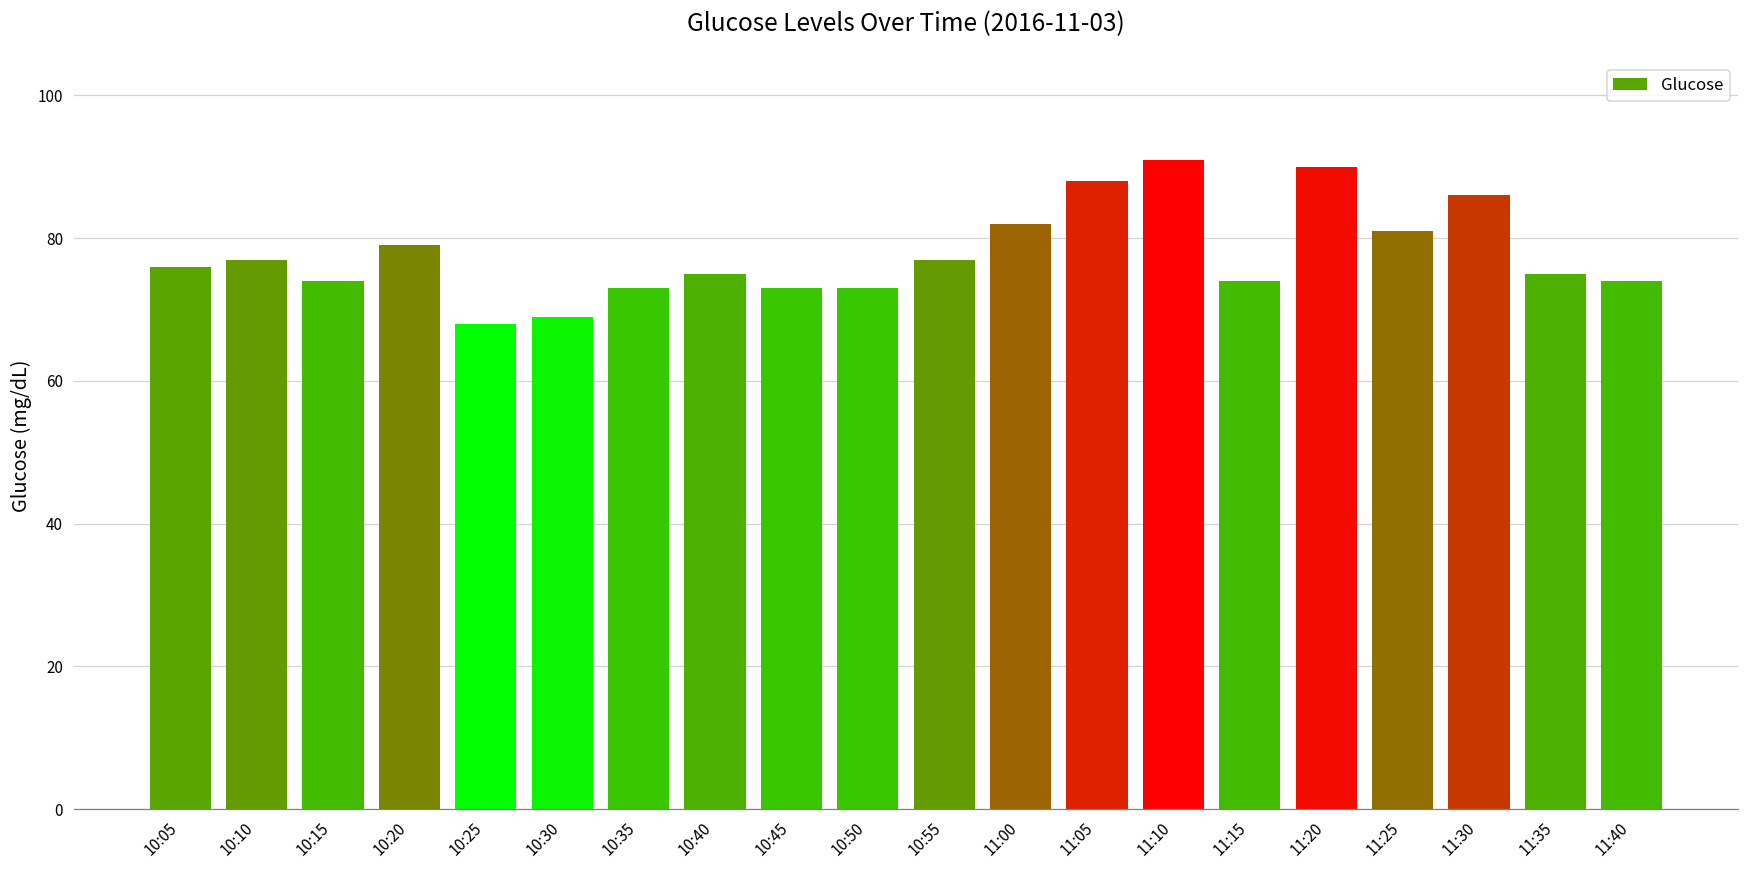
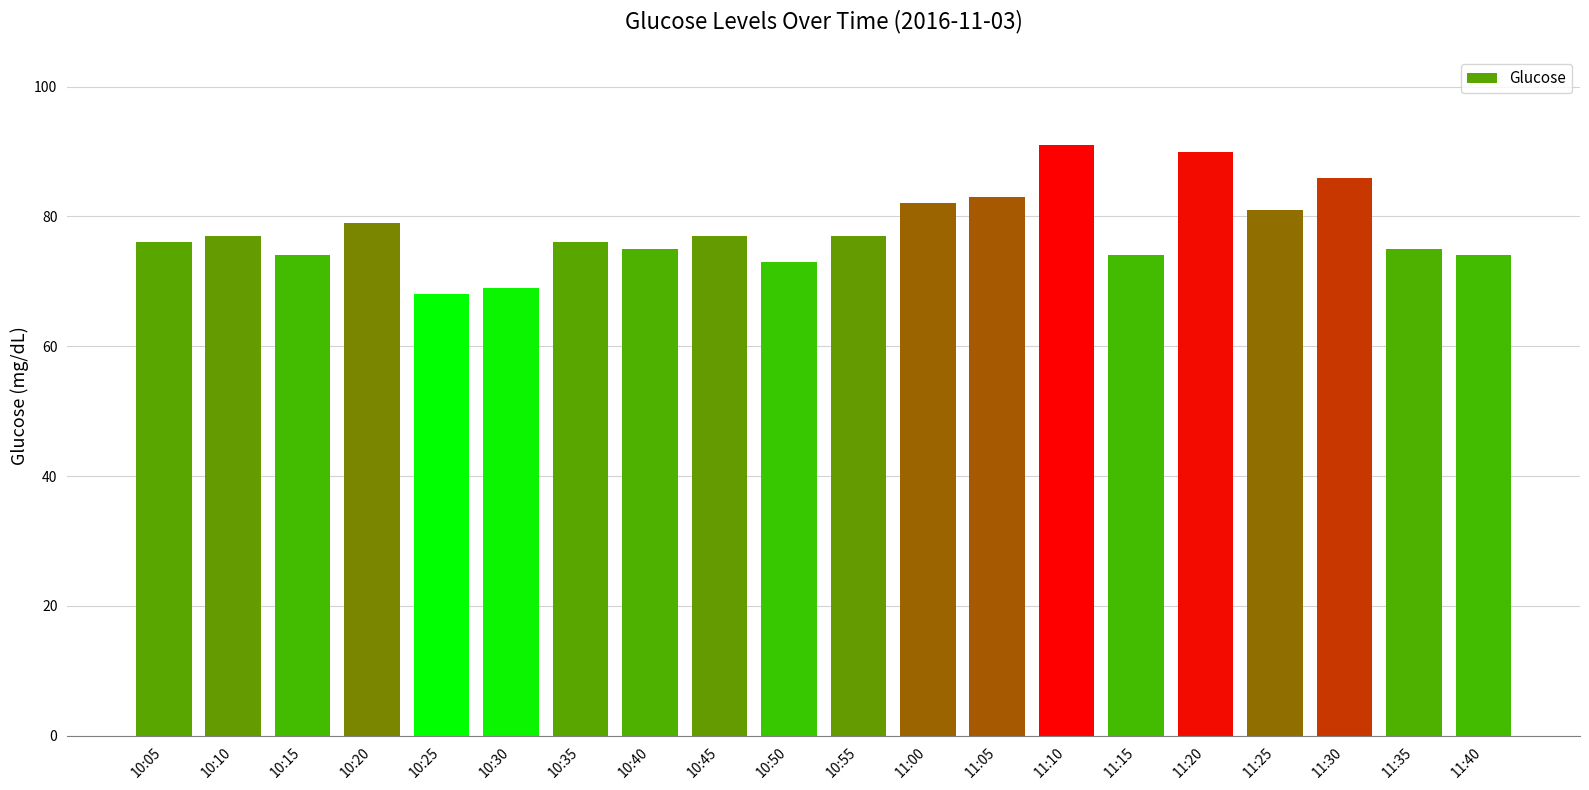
  {
    "10:05": 76,
    "10:10": 77,
    "10:15": 74,
    "10:20": 79,
    "10:25": 68,
    "10:30": 69,
-   "10:35": 73,
+   "10:35": 76,
    "10:40": 75,
-   "10:45": 73,
+   "10:45": 77,
    "10:50": 73,
    "10:55": 77,
    "11:00": 82,
-   "11:05": 88,
+   "11:05": 83,
    "11:10": 91,
    "11:15": 74,
    "11:20": 90,
    "11:25": 81,
    "11:30": 86,
    "11:35": 75,
    "11:40": 74
  }
